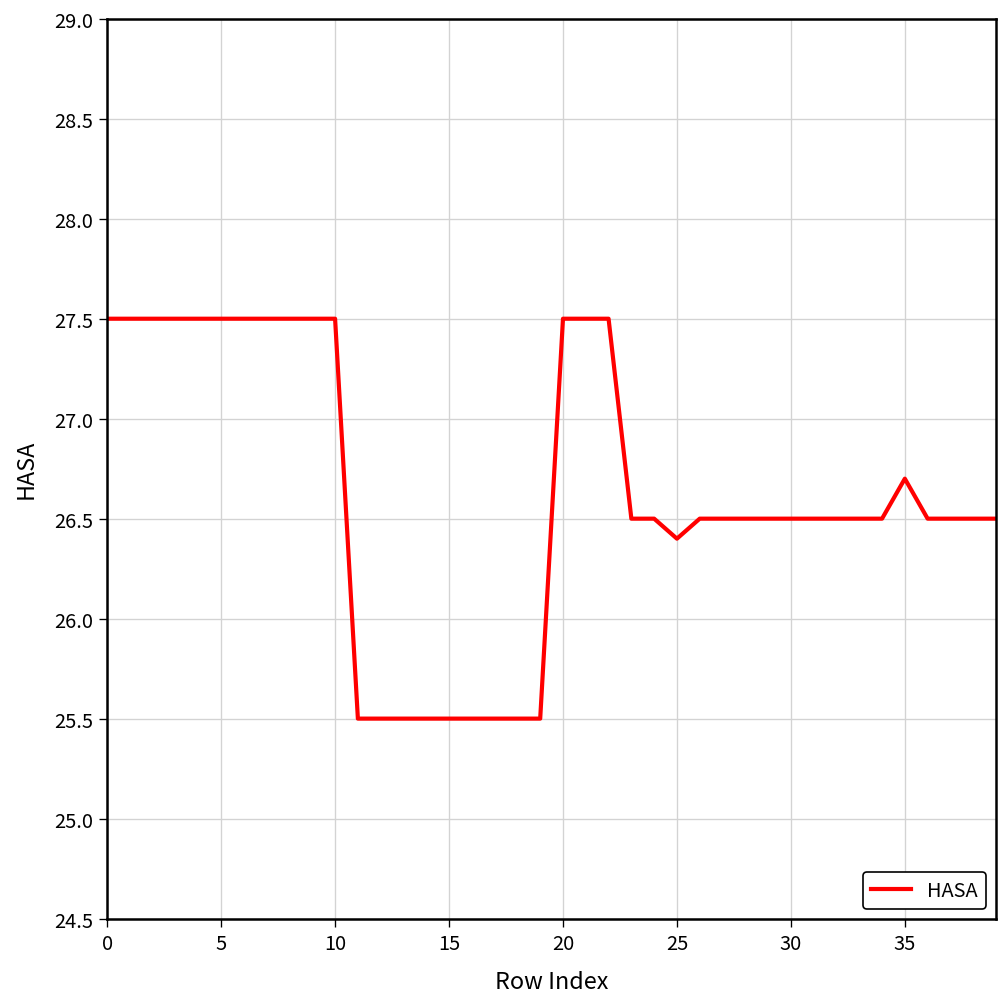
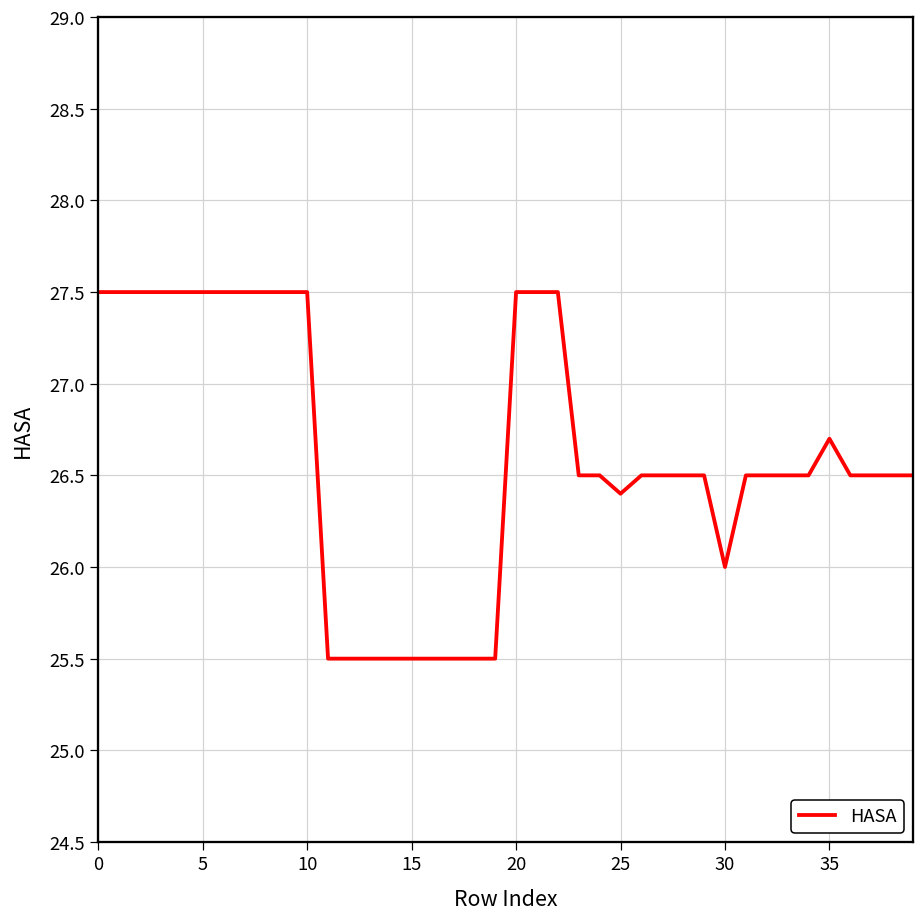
  {
    "0": 27.5,
    "5": 27.5,
    "10": 27.5,
    "15": 25.5,
    "20": 27.5,
    "25": 26.4,
-   "30": 26.5,
+   "30": 26.0,
    "35": 26.7
  }
